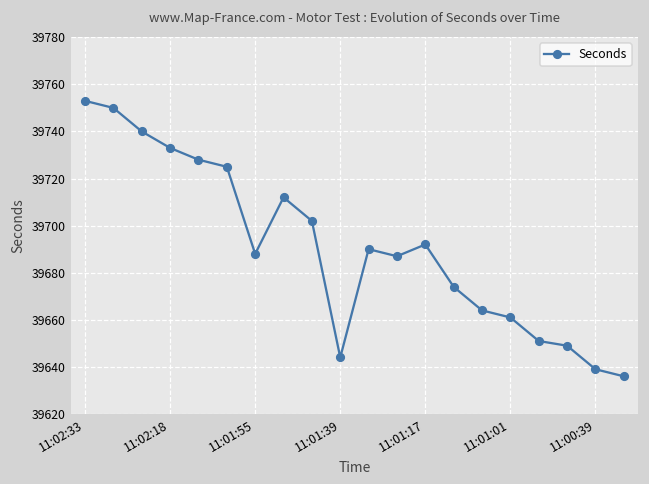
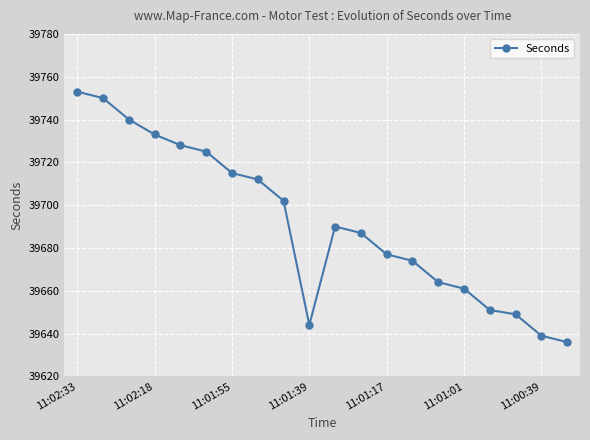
  {
    "11:02:33": 39753,
    "11:02:18": 39733,
-   "11:01:55": 39688,
+   "11:01:55": 39715,
    "11:01:39": 39644,
-   "11:01:17": 39692,
+   "11:01:17": 39677,
    "11:01:01": 39661,
    "11:00:39": 39639
  }
